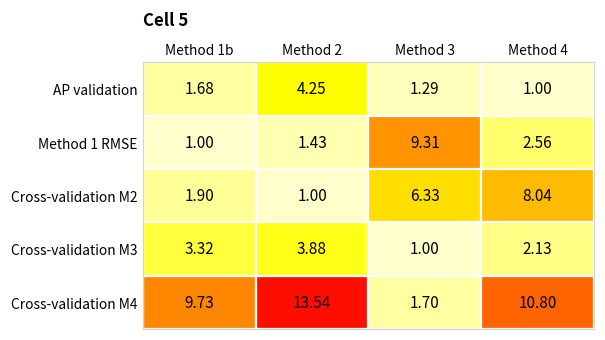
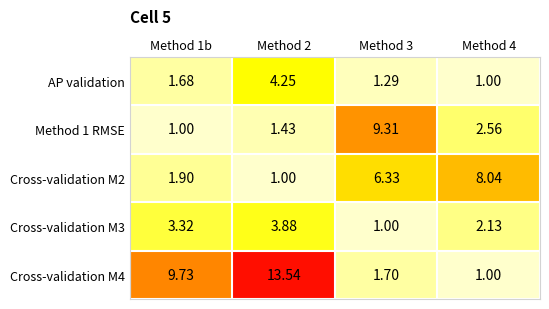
  {
    "AP validation": {
      "Method 1b": 1.68,
      "Method 2": 4.25,
      "Method 3": 1.29,
      "Method 4": 1.00
    },
    "Method 1 RMSE": {
      "Method 1b": 1.00,
      "Method 2": 1.43,
      "Method 3": 9.31,
      "Method 4": 2.56
    },
    "Cross-validation M2": {
      "Method 1b": 1.90,
      "Method 2": 1.00,
      "Method 3": 6.33,
      "Method 4": 8.04
    },
    "Cross-validation M3": {
      "Method 1b": 3.32,
      "Method 2": 3.88,
      "Method 3": 1.00,
      "Method 4": 2.13
    },
    "Cross-validation M4": {
      "Method 1b": 9.73,
      "Method 2": 13.54,
      "Method 3": 1.70,
-     "Method 4": 10.80
+     "Method 4": 1.00
    }
  }
